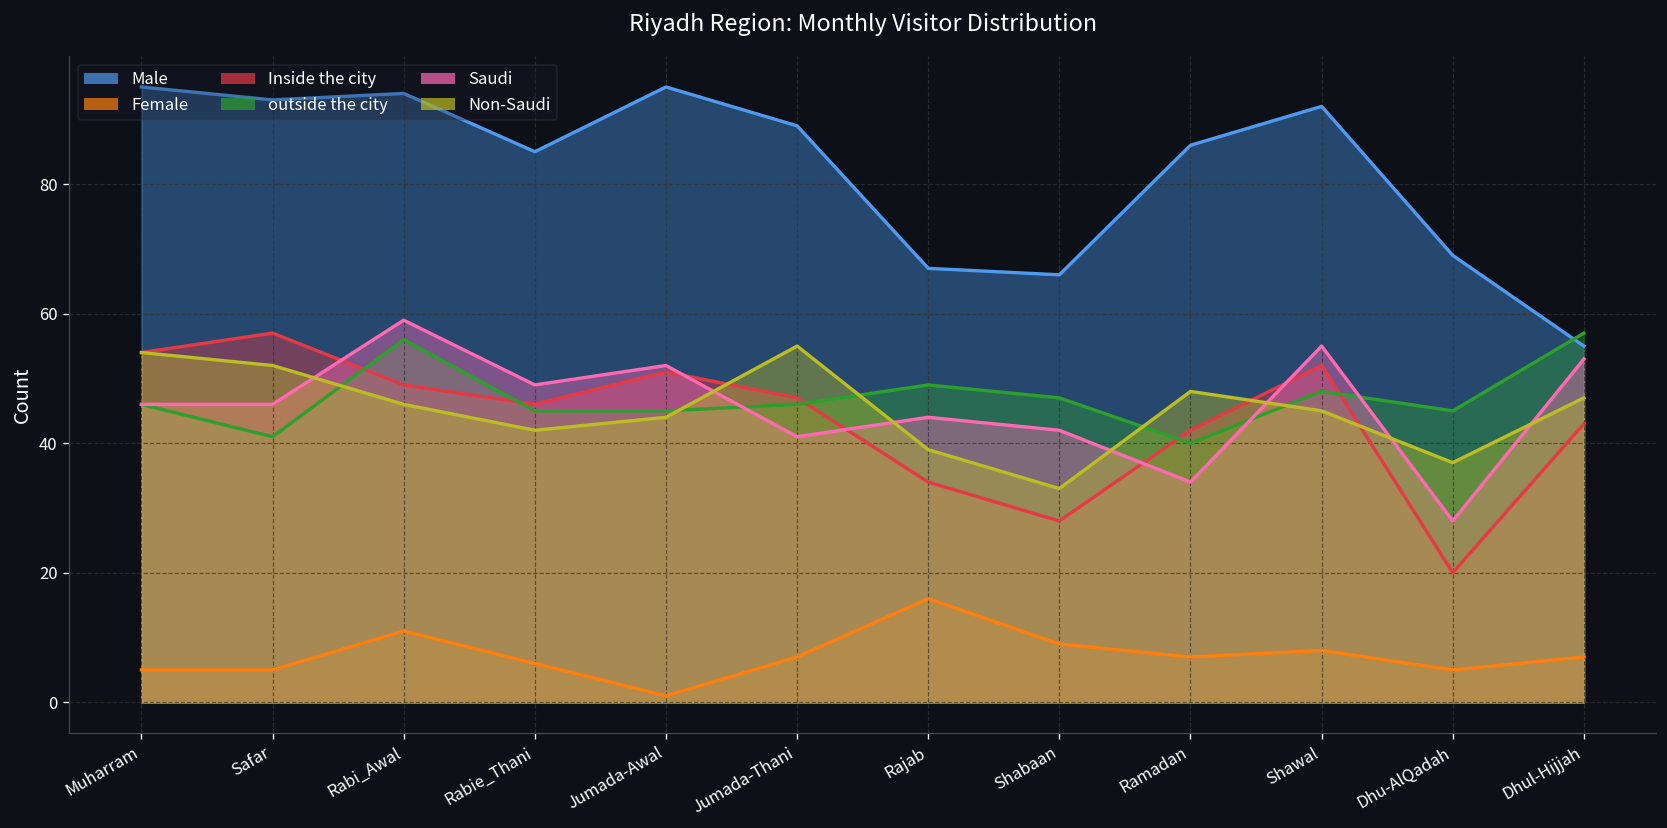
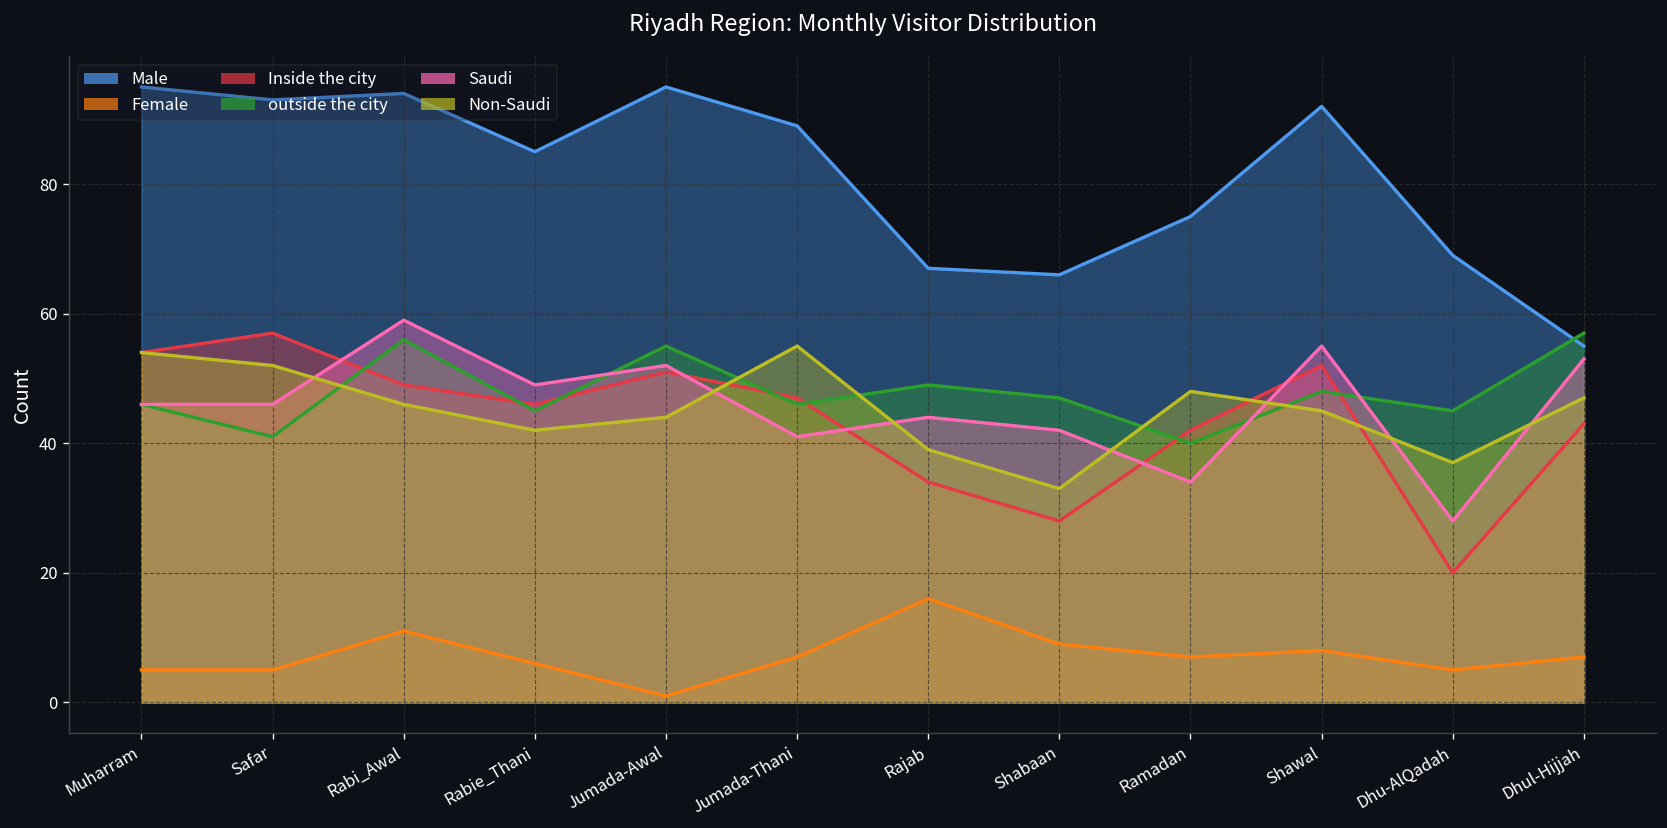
  {
    "Male": {
      "Rabie_Thani": 85,
      "Jumada-Awal": 95,
      "Jumada-Thani": 89,
      "Rajab": 67,
      "Shabaan": 66,
-     "Ramadan": 86,
+     "Ramadan": 75,
      "Shawal": 92,
      "Dhu-AlQadah": 69,
      "Dhul-Hijjah": 55
    },
    "outside the city": {
      "Safar": 41,
      "Rabi_Awal": 56,
      "Rabie_Thani": 45,
-     "Jumada-Awal": 45,
+     "Jumada-Awal": 55,
      "Jumada-Thani": 46,
      "Rajab": 49,
      "Shabaan": 47,
      "Ramadan": 40,
      "Shawal": 48,
      "Dhu-AlQadah": 45,
      "Dhul-Hijjah": 57
    },
    "Saudi": {
      "Safar": 46,
      "Rabi_Awal": 59,
      "Rabie_Thani": 49,
      "Jumada-Awal": 52,
      "Jumada-Thani": 41,
      "Rajab": 44,
      "Shabaan": 42,
      "Ramadan": 34,
      "Shawal": 55,
      "Dhu-AlQadah": 28,
      "Dhul-Hijjah": 53
    }
  }
